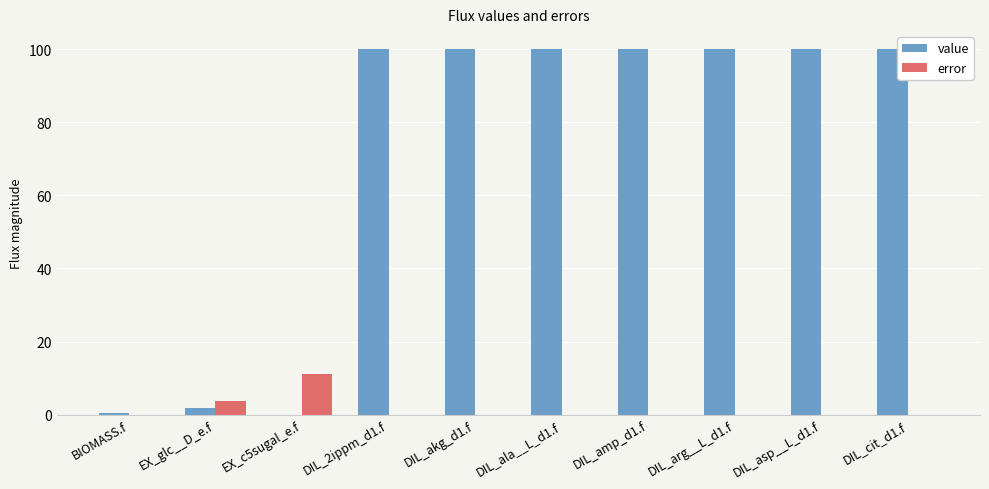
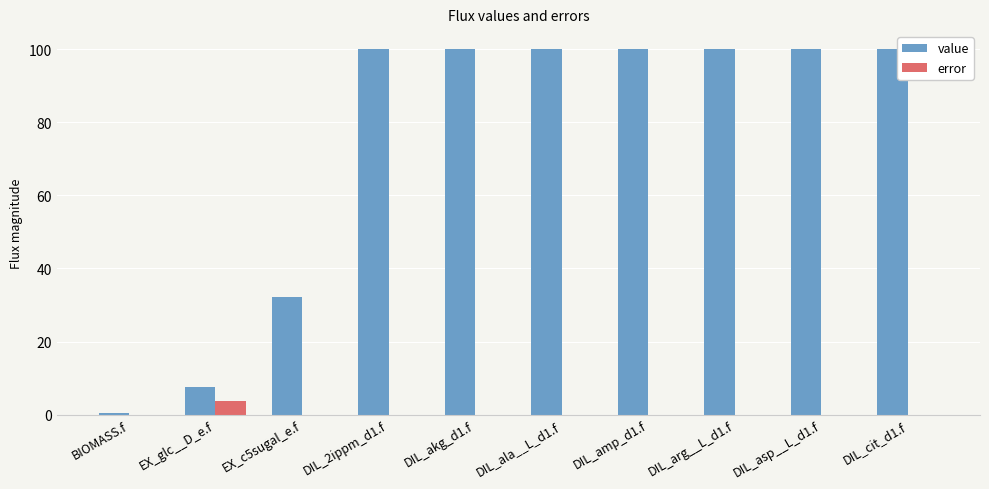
  {
    "value": {
-     "EX_glc__D_e.f": 2,
-     "EX_c5sugal_e.f": 0,
+     "EX_glc__D_e.f": 8,
+     "EX_c5sugal_e.f": 32,
      "DIL_2ippm_d1.f": 100,
      "DIL_akg_d1.f": 100,
      "DIL_ala__L_d1.f": 100,
      "DIL_amp_d1.f": 100,
      "DIL_arg__L_d1.f": 100,
      "DIL_asp__L_d1.f": 100,
      "DIL_cit_d1.f": 100
    },
    "error": {
      "EX_glc__D_e.f": 4,
-     "EX_c5sugal_e.f": 11
+     "EX_c5sugal_e.f": 0
    }
  }
